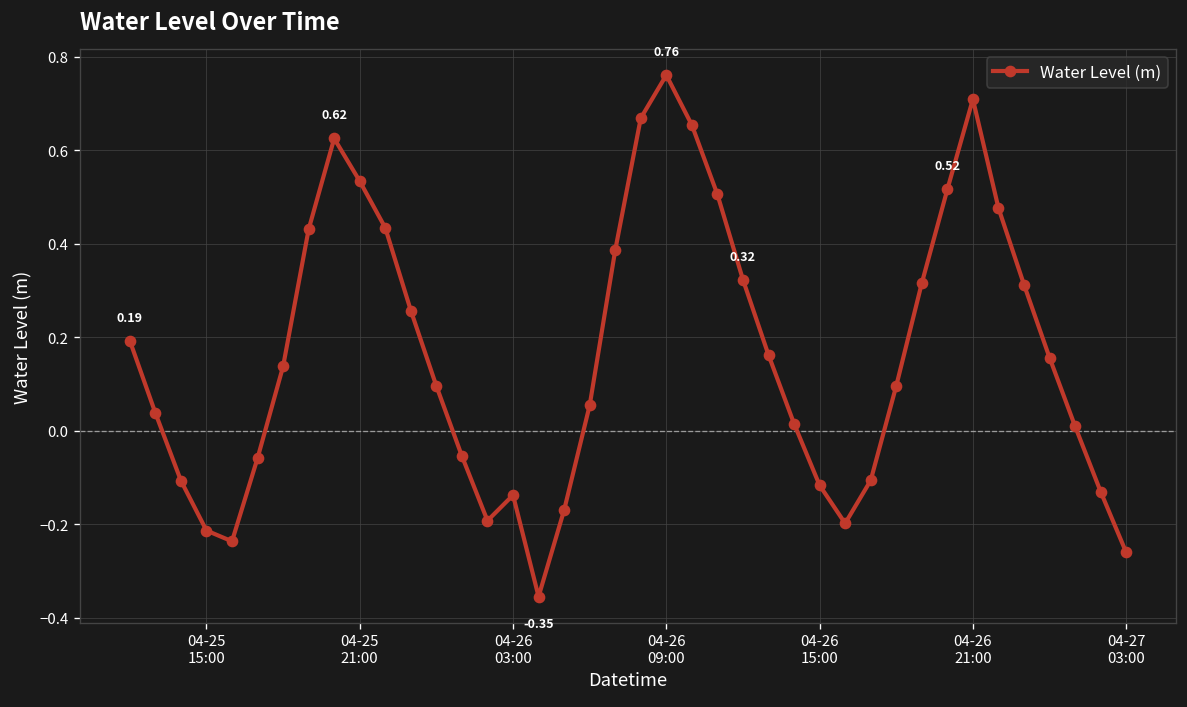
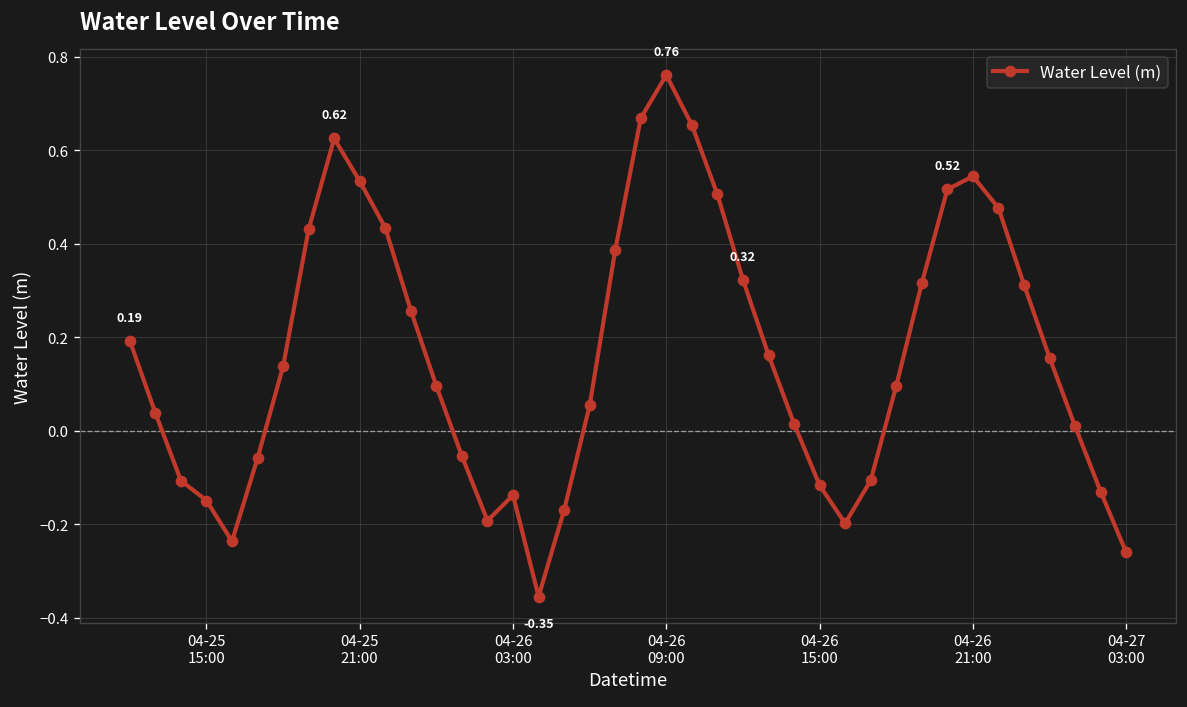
  {
-   "04-25 15:00": -0.21,
+   "04-25 15:00": -0.15,
    "04-25 21:00": 0.53,
    "04-26 03:00": -0.14,
    "04-26 15:00": -0.12,
-   "04-26 21:00": 0.71,
+   "04-26 21:00": 0.54,
    "04-27 03:00": -0.26
  }
